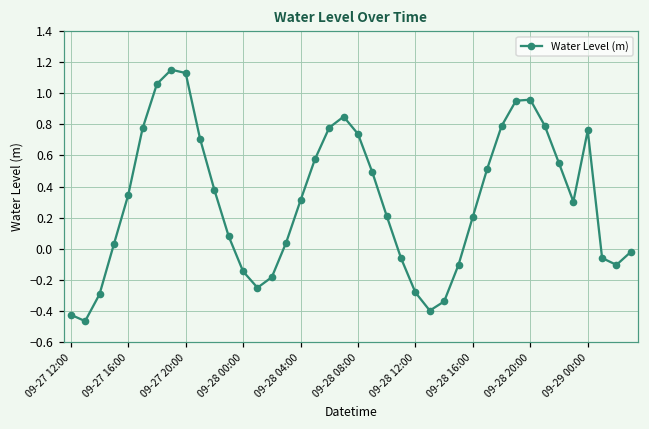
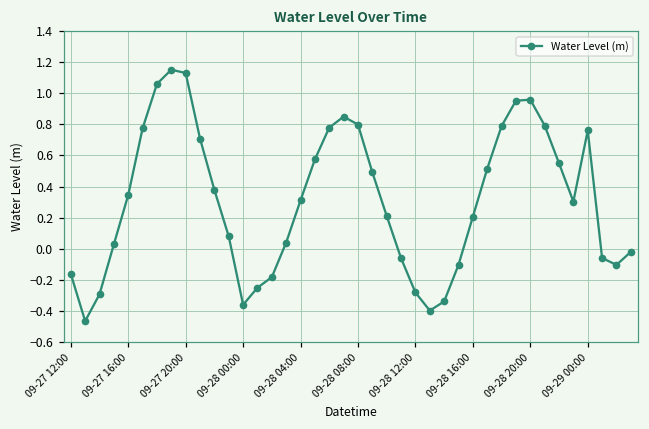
  {
-   "09-27 12:00": -0.42,
+   "09-27 12:00": -0.16,
    "09-27 16:00": 0.35,
    "09-27 20:00": 1.13,
-   "09-28 00:00": -0.15,
+   "09-28 00:00": -0.36,
    "09-28 04:00": 0.31,
-   "09-28 08:00": 0.74,
+   "09-28 08:00": 0.80,
    "09-28 12:00": -0.28,
    "09-28 16:00": 0.21,
    "09-28 20:00": 0.96,
    "09-29 00:00": 0.76
  }
